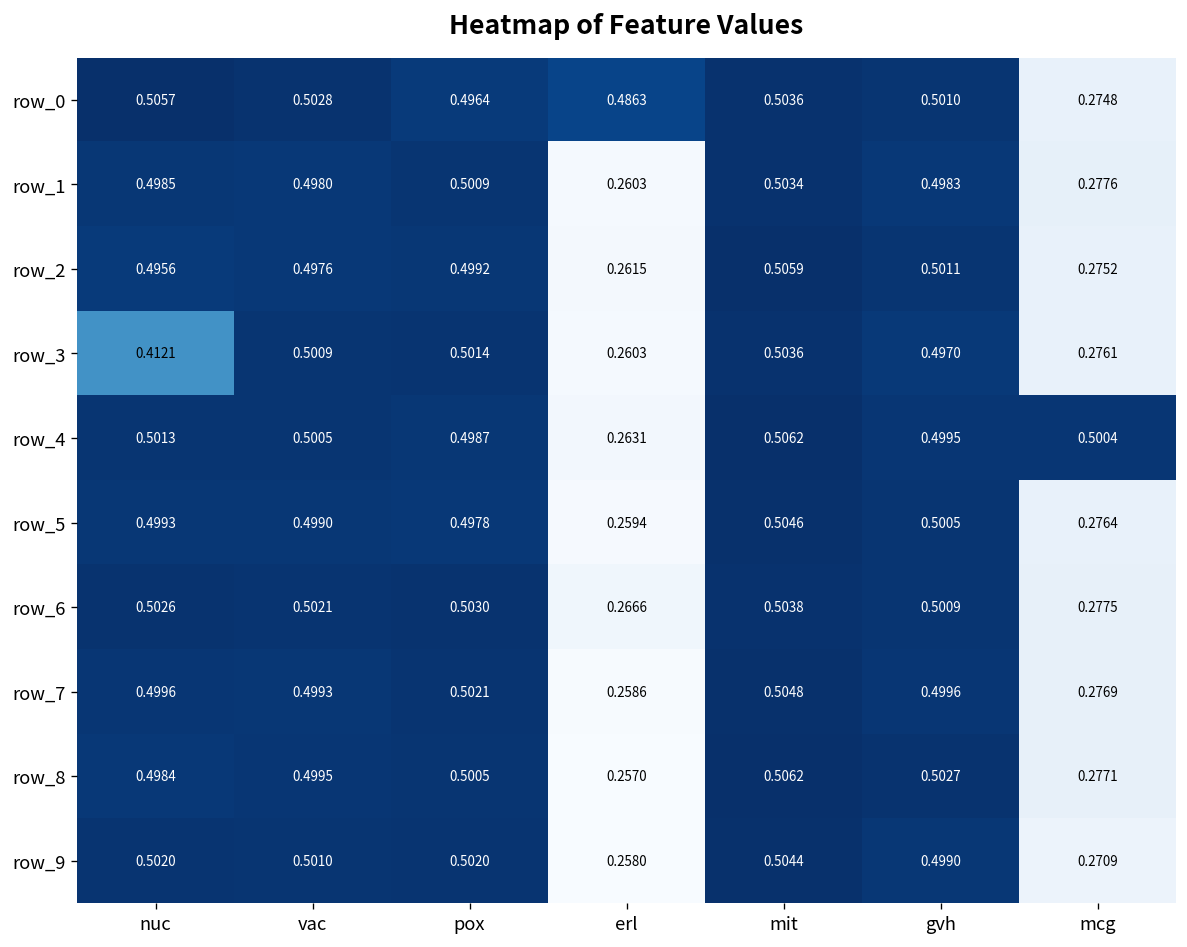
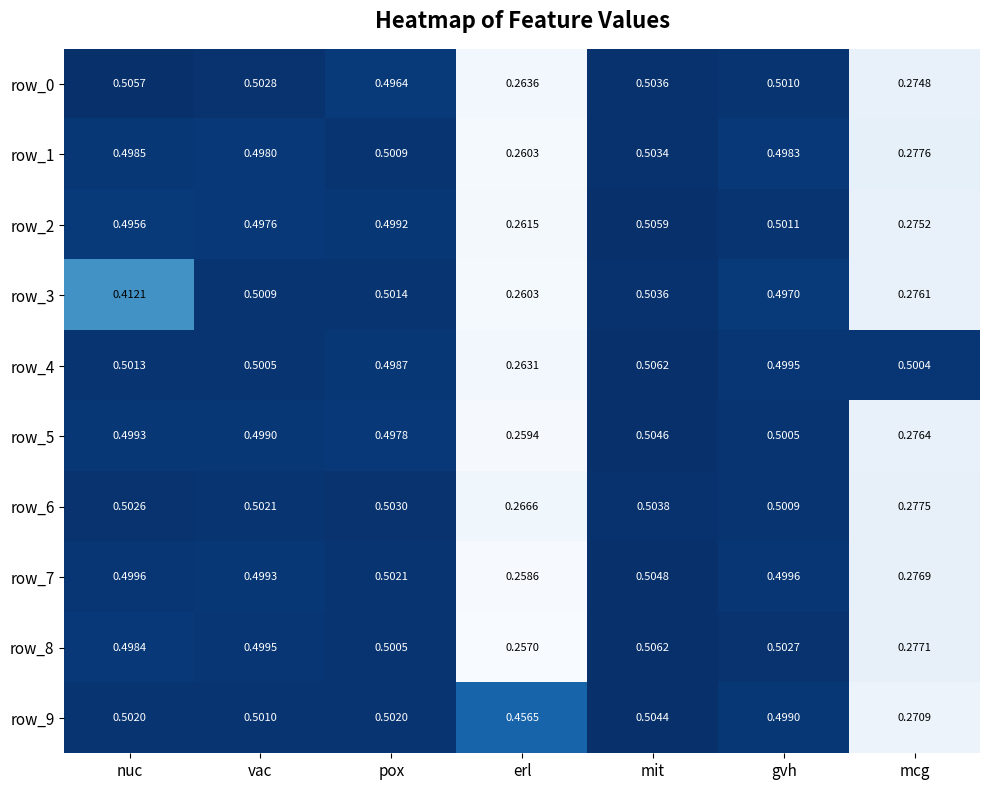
  {
    "row_0": {
      "nuc": 0.5057,
      "vac": 0.5028,
      "pox": 0.4964,
-     "erl": 0.4863,
+     "erl": 0.2636,
      "mit": 0.5036,
      "gvh": 0.5010,
      "mcg": 0.2748
    },
    "row_1": {
      "nuc": 0.4985,
      "vac": 0.4980,
      "pox": 0.5009,
      "erl": 0.2603,
      "mit": 0.5034,
      "gvh": 0.4983,
      "mcg": 0.2776
    },
    "row_2": {
      "nuc": 0.4956,
      "vac": 0.4976,
      "pox": 0.4992,
      "erl": 0.2615,
      "mit": 0.5059,
      "gvh": 0.5011,
      "mcg": 0.2752
    },
    "row_3": {
      "nuc": 0.4121,
      "vac": 0.5009,
      "pox": 0.5014,
      "erl": 0.2603,
      "mit": 0.5036,
      "gvh": 0.4970,
      "mcg": 0.2761
    },
    "row_4": {
      "nuc": 0.5013,
      "vac": 0.5005,
      "pox": 0.4987,
      "erl": 0.2631,
      "mit": 0.5062,
      "gvh": 0.4995,
      "mcg": 0.5004
    },
    "row_5": {
      "nuc": 0.4993,
      "vac": 0.4990,
      "pox": 0.4978,
      "erl": 0.2594,
      "mit": 0.5046,
      "gvh": 0.5005,
      "mcg": 0.2764
    },
    "row_6": {
      "nuc": 0.5026,
      "vac": 0.5021,
      "pox": 0.5030,
      "erl": 0.2666,
      "mit": 0.5038,
      "gvh": 0.5009,
      "mcg": 0.2775
    },
    "row_7": {
      "nuc": 0.4996,
      "vac": 0.4993,
      "pox": 0.5021,
      "erl": 0.2586,
      "mit": 0.5048,
      "gvh": 0.4996,
      "mcg": 0.2769
    },
    "row_8": {
      "nuc": 0.4984,
      "vac": 0.4995,
      "pox": 0.5005,
      "erl": 0.2570,
      "mit": 0.5062,
      "gvh": 0.5027,
      "mcg": 0.2771
    },
    "row_9": {
      "nuc": 0.5020,
      "vac": 0.5010,
      "pox": 0.5020,
-     "erl": 0.2580,
+     "erl": 0.4565,
      "mit": 0.5044,
      "gvh": 0.4990,
      "mcg": 0.2709
    }
  }
